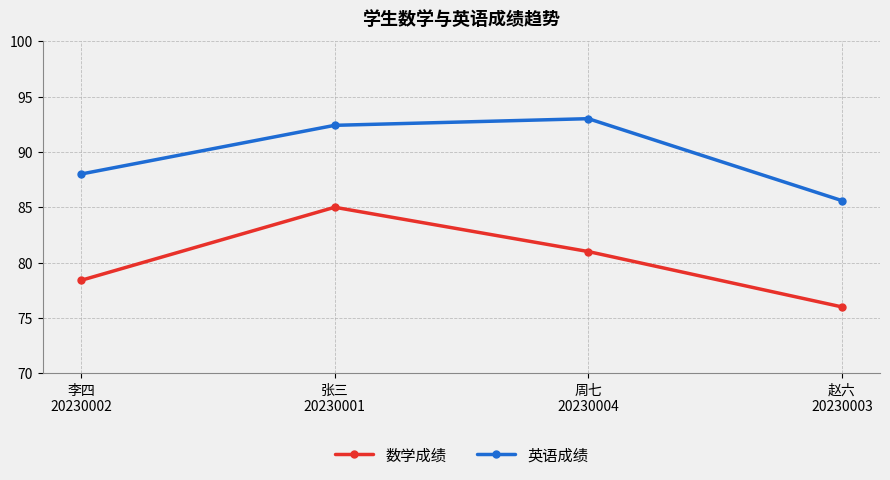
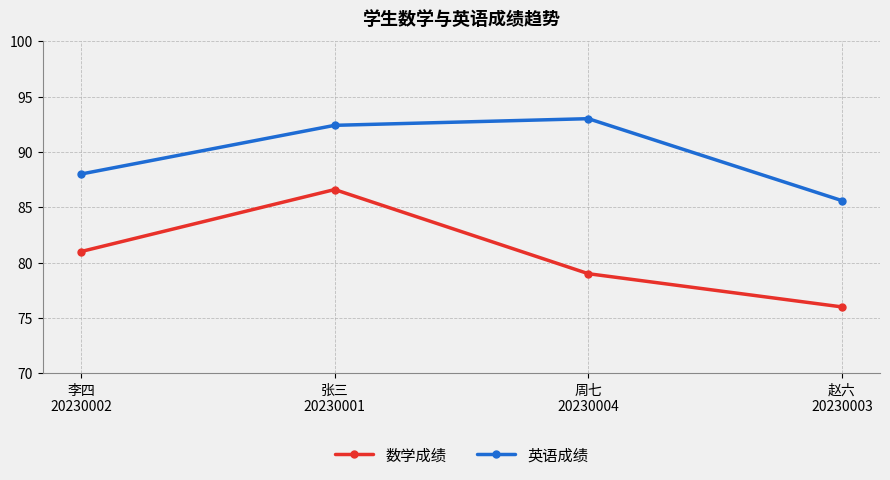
  {
    "数学成绩": {
-     "李四 20230002": 78.4,
-     "张三 20230001": 85.0,
-     "周七 20230004": 81,
+     "李四 20230002": 81.0,
+     "张三 20230001": 86.6,
+     "周七 20230004": 79,
      "赵六 20230003": 76.0
    },
    "英语成绩": {
      "李四 20230002": 88.0,
      "张三 20230001": 92.4,
      "周七 20230004": 93.0,
      "赵六 20230003": 85.6
    }
  }
